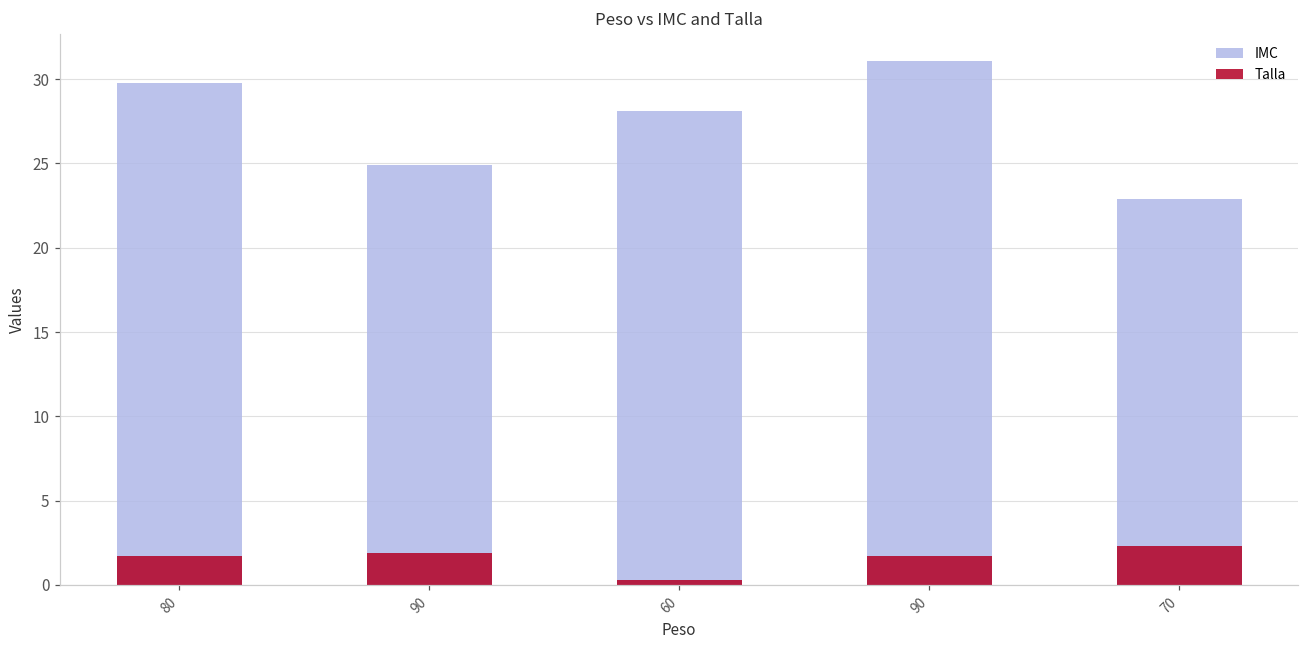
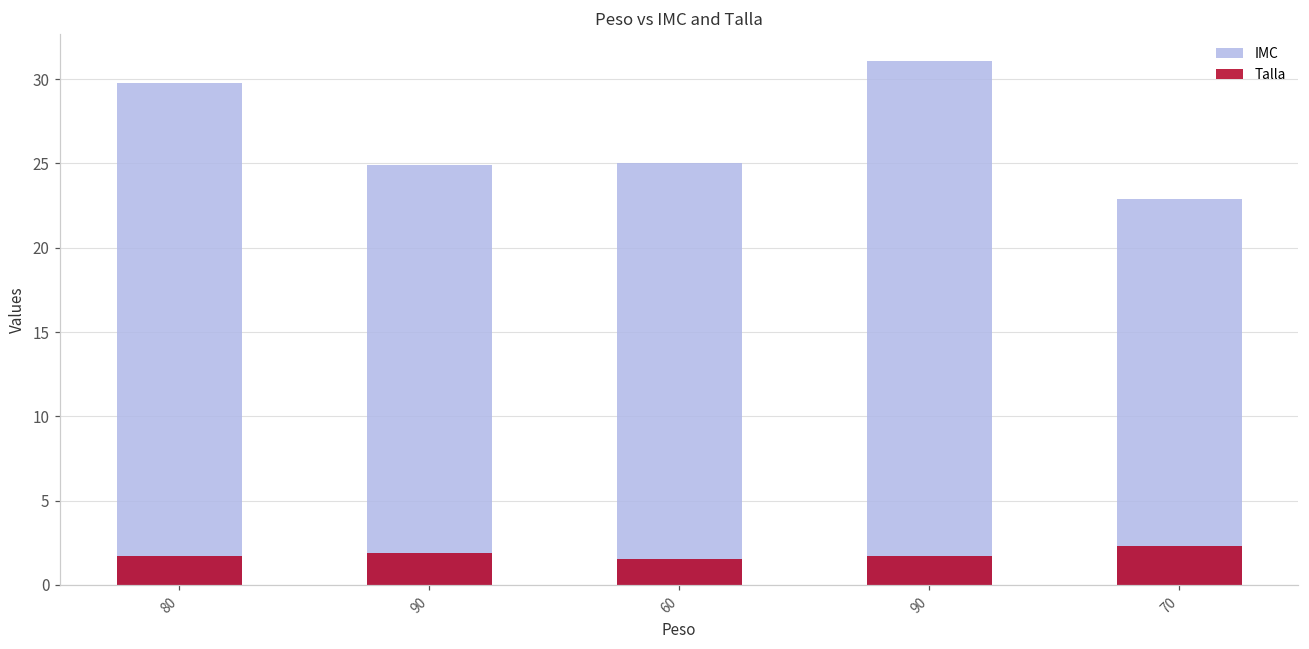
  {
    "IMC": {
      "80": 29.8,
-     "60": 28.1,
+     "60": 25.0,
      "70": 22.9
    },
    "Talla": {
-     "60": 0.3
+     "60": 1.6
    }
  }
